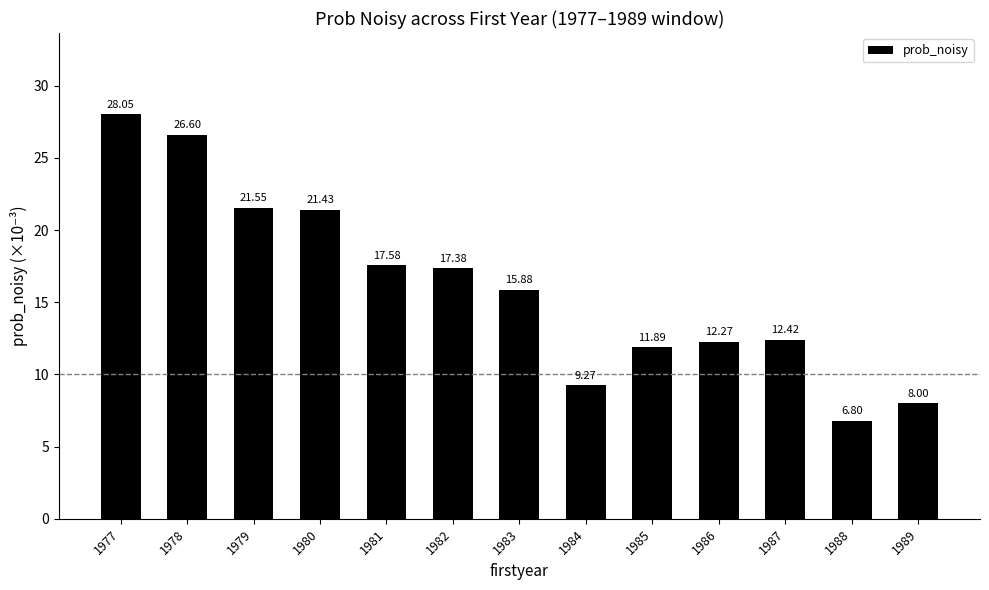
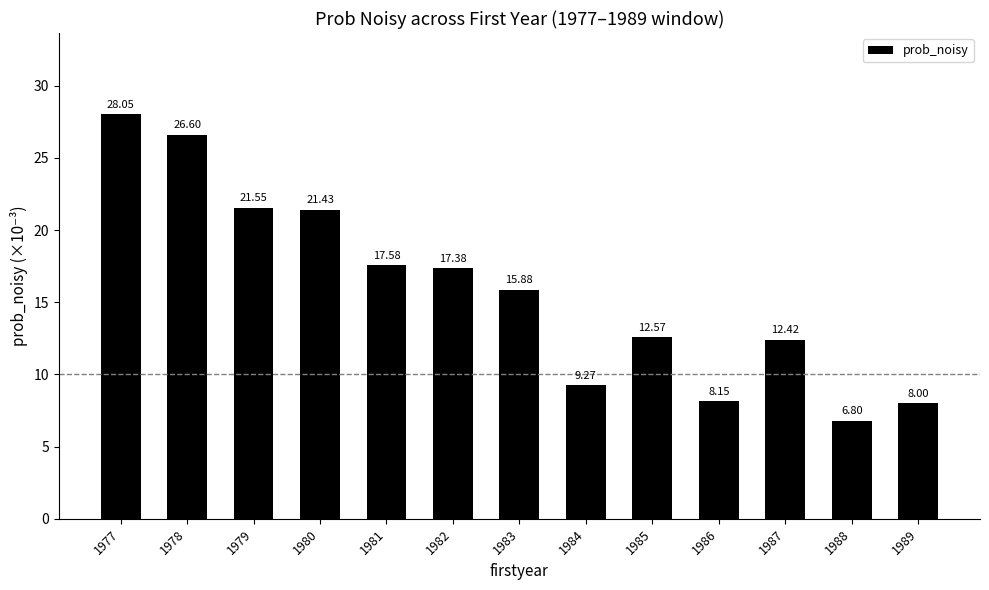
  {
    "1977": 28.05,
    "1978": 26.60,
    "1979": 21.55,
    "1980": 21.43,
    "1981": 17.58,
    "1982": 17.38,
    "1983": 15.88,
    "1984": 9.27,
-   "1985": 11.89,
-   "1986": 12.27,
+   "1985": 12.57,
+   "1986": 8.15,
    "1987": 12.42,
    "1988": 6.80,
    "1989": 8.00
  }
